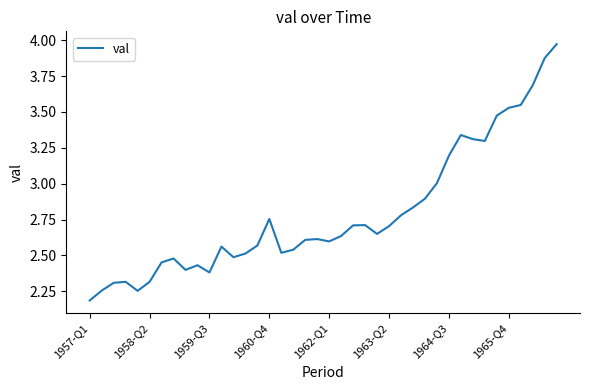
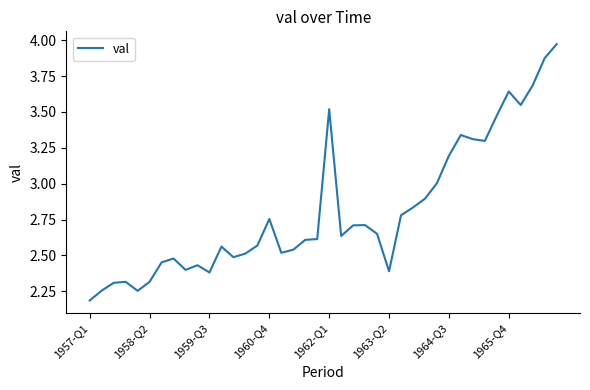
  {
    "1957-Q1": 2.19,
    "1958-Q2": 2.32,
    "1959-Q3": 2.38,
    "1960-Q4": 2.75,
-   "1962-Q1": 2.60,
-   "1963-Q2": 2.70,
+   "1962-Q1": 3.52,
+   "1963-Q2": 2.39,
    "1964-Q3": 3.19,
-   "1965-Q4": 3.53
+   "1965-Q4": 3.64
  }
